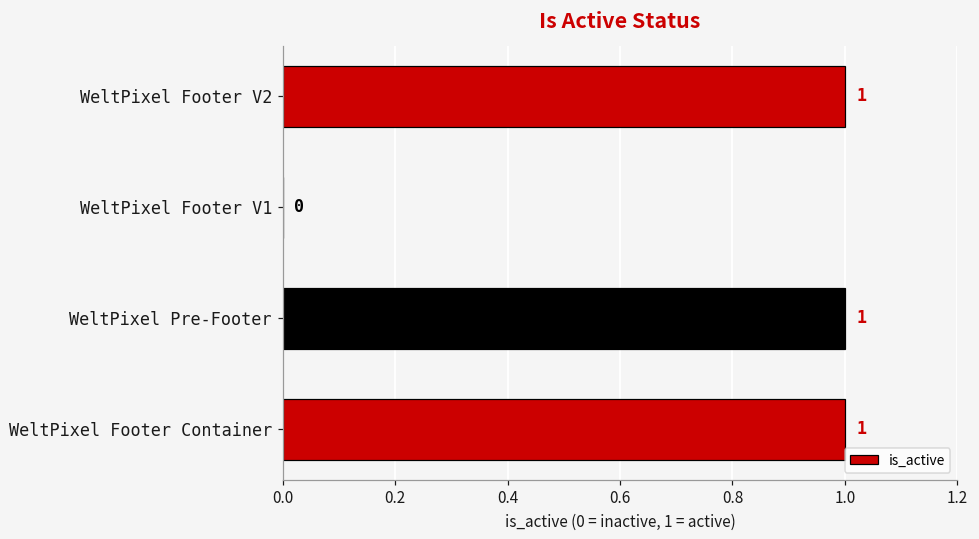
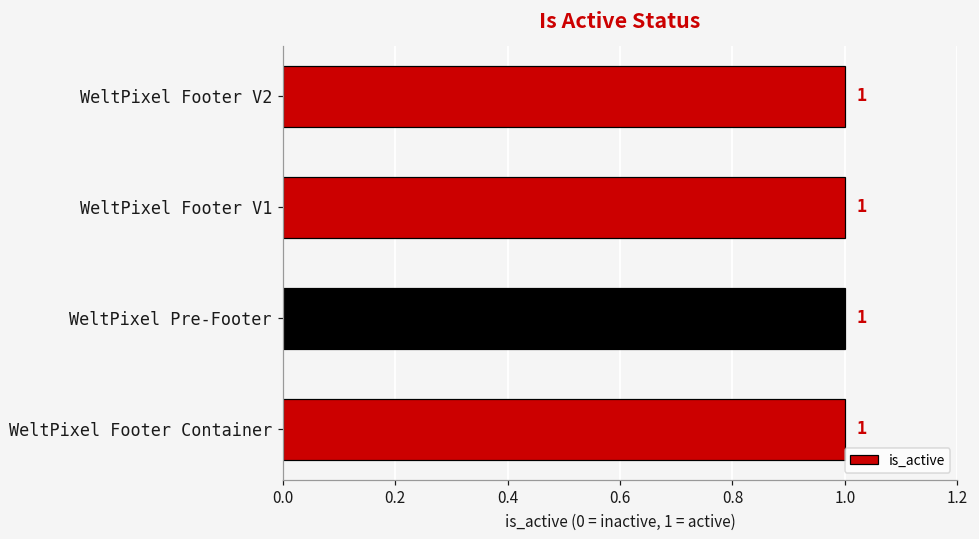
  {
    "WeltPixel Footer V2": 1,
-   "WeltPixel Footer V1": 0,
+   "WeltPixel Footer V1": 1,
    "WeltPixel Pre-Footer": 1,
    "WeltPixel Footer Container": 1
  }
